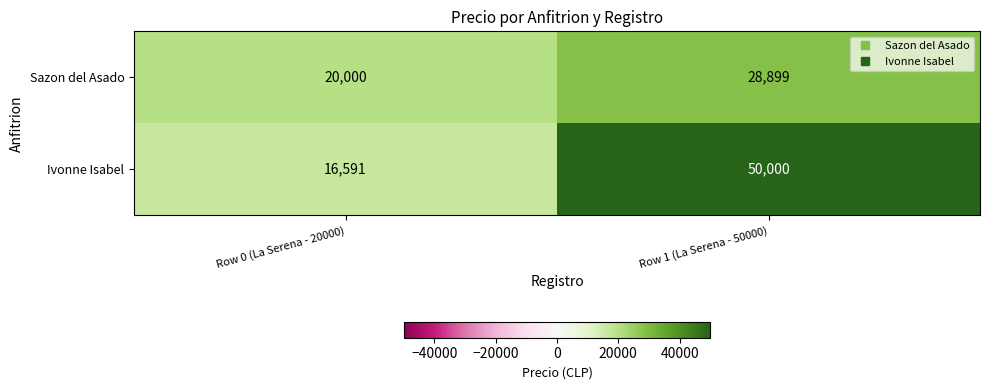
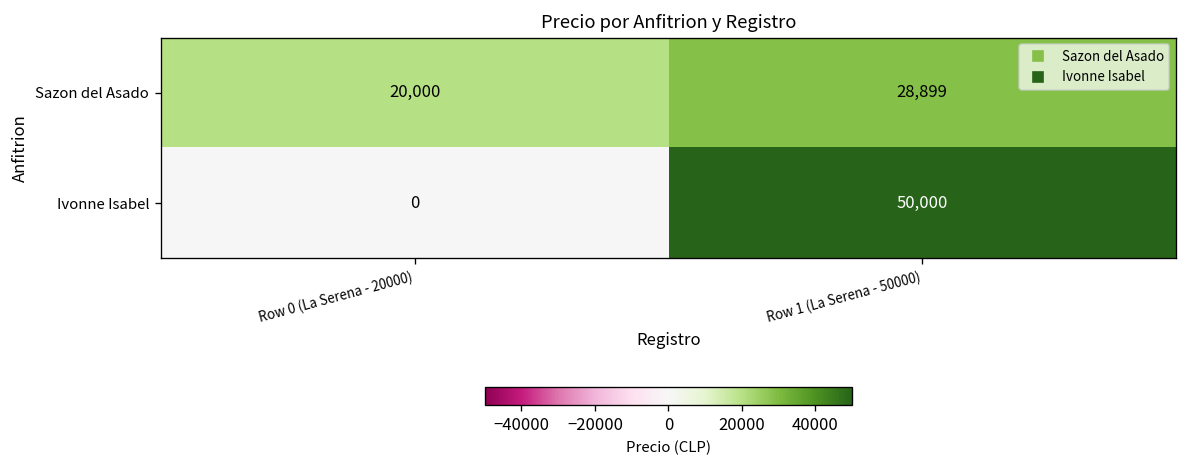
  {
    "Sazon del Asado": {
      "Row 0 (La Serena - 20000)": "20,000",
      "Row 1 (La Serena - 50000)": "28,899"
    },
    "Ivonne Isabel": {
-     "Row 0 (La Serena - 20000)": "16,591",
+     "Row 0 (La Serena - 20000)": "0",
      "Row 1 (La Serena - 50000)": "50,000"
    }
  }
